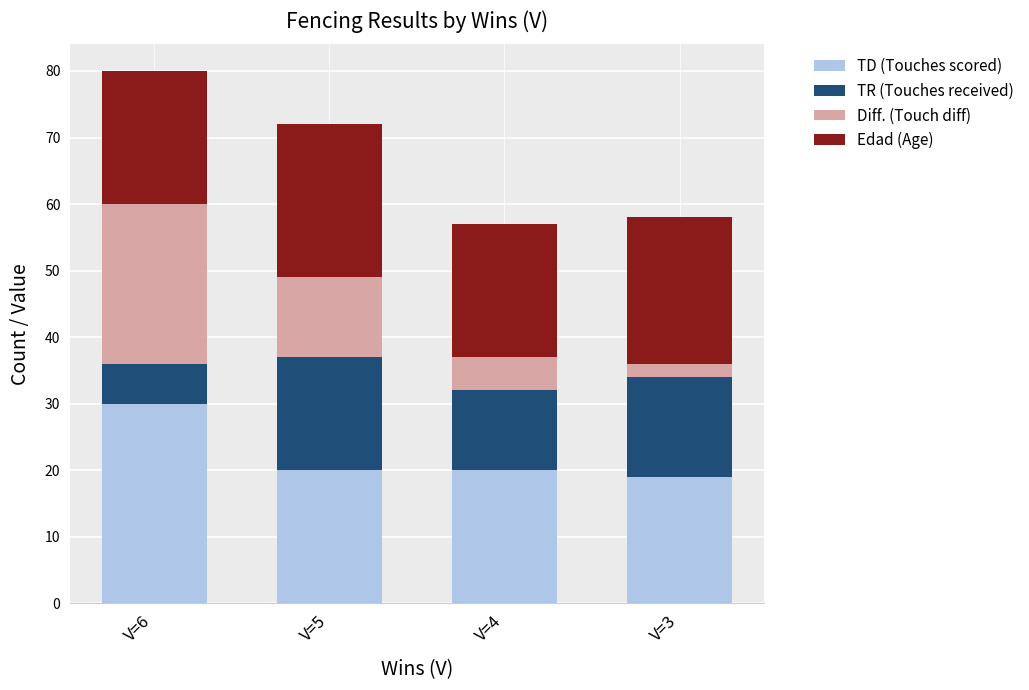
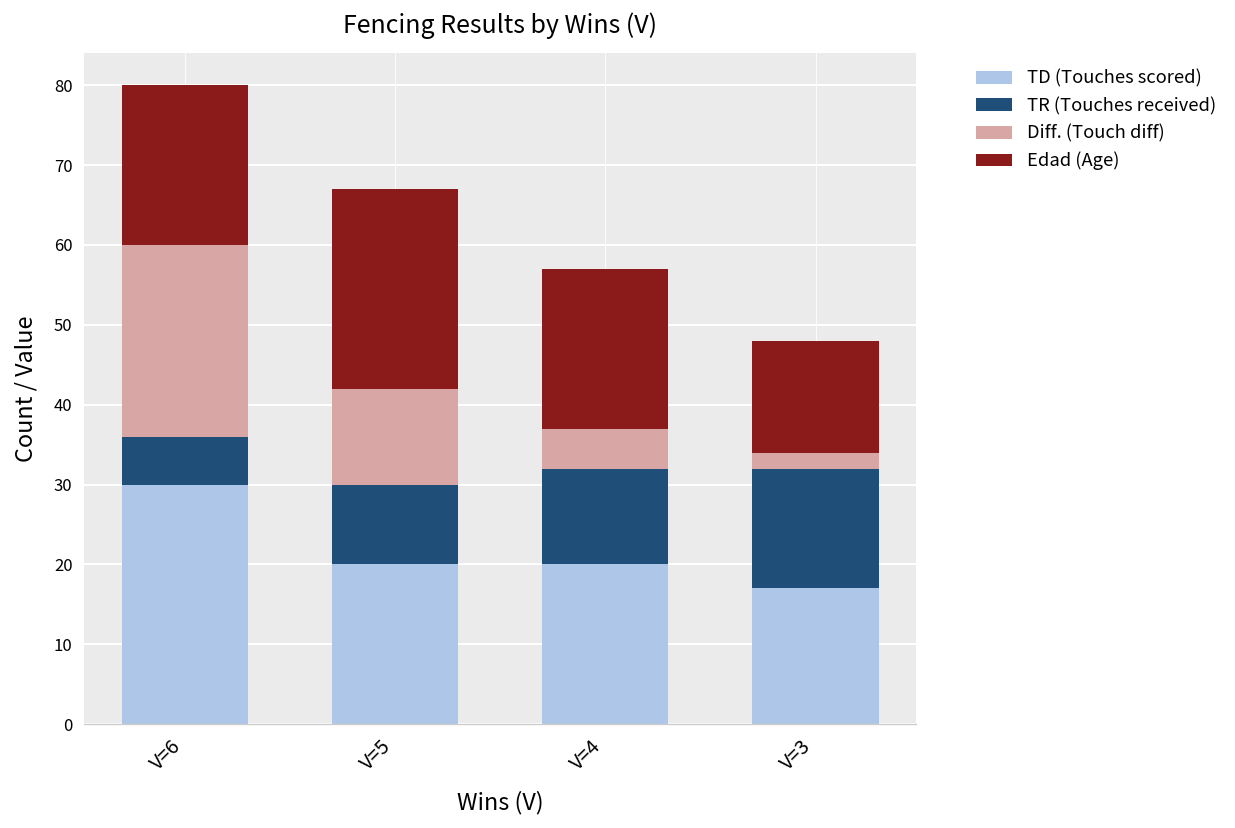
  {
    "TD (Touches scored)": {
      "V=6": 30,
      "V=5": 20,
      "V=4": 20,
-     "V=3": 19
+     "V=3": 17
    },
    "TR (Touches received)": {
      "V=6": 6,
-     "V=5": 17,
+     "V=5": 10,
      "V=4": 12,
      "V=3": 15
    },
    "Diff. (Touch diff)": {
      "V=6": 24,
      "V=5": 12,
      "V=4": 5,
      "V=3": 2
    },
    "Edad (Age)": {
      "V=6": 20,
-     "V=5": 23,
+     "V=5": 25,
      "V=4": 20,
-     "V=3": 22
+     "V=3": 14
    }
  }
